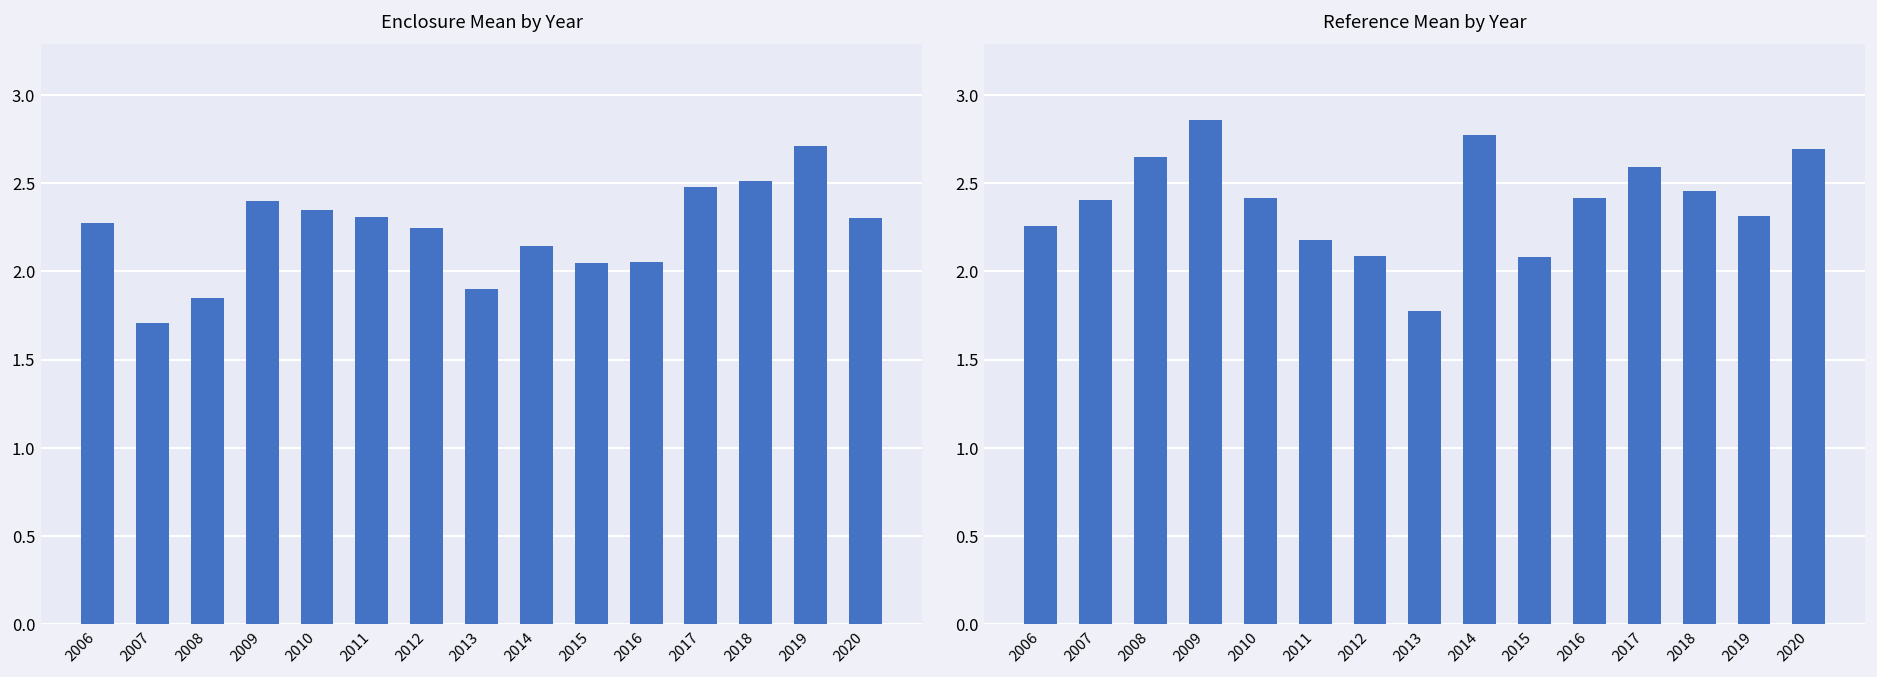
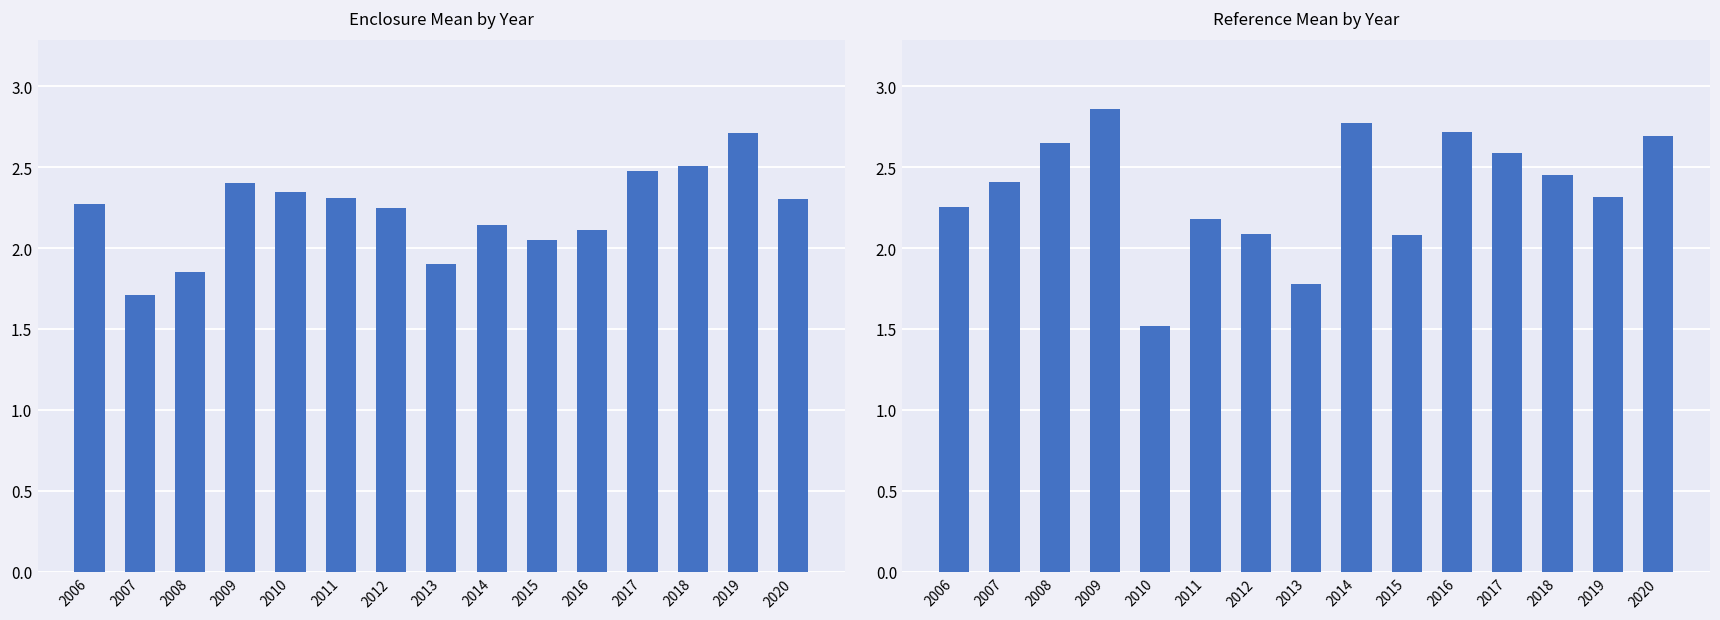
  {
    "Enclosure Mean by Year": {
      "2006": 2.27,
      "2007": 1.71,
      "2008": 1.85,
      "2009": 2.40,
      "2010": 2.35,
      "2011": 2.31,
      "2012": 2.25,
      "2013": 1.90,
      "2014": 2.14,
      "2015": 2.05,
-     "2016": 2.05,
+     "2016": 2.11,
      "2017": 2.48,
      "2018": 2.51,
      "2019": 2.71,
      "2020": 2.30
    },
    "Reference Mean by Year": {
      "2006": 2.26,
      "2007": 2.41,
      "2008": 2.65,
      "2009": 2.86,
-     "2010": 2.42,
+     "2010": 1.52,
      "2011": 2.18,
      "2012": 2.09,
      "2013": 1.78,
      "2014": 2.77,
      "2015": 2.08,
-     "2016": 2.42,
+     "2016": 2.72,
      "2017": 2.59,
      "2018": 2.45,
      "2019": 2.31,
      "2020": 2.70
    }
  }
